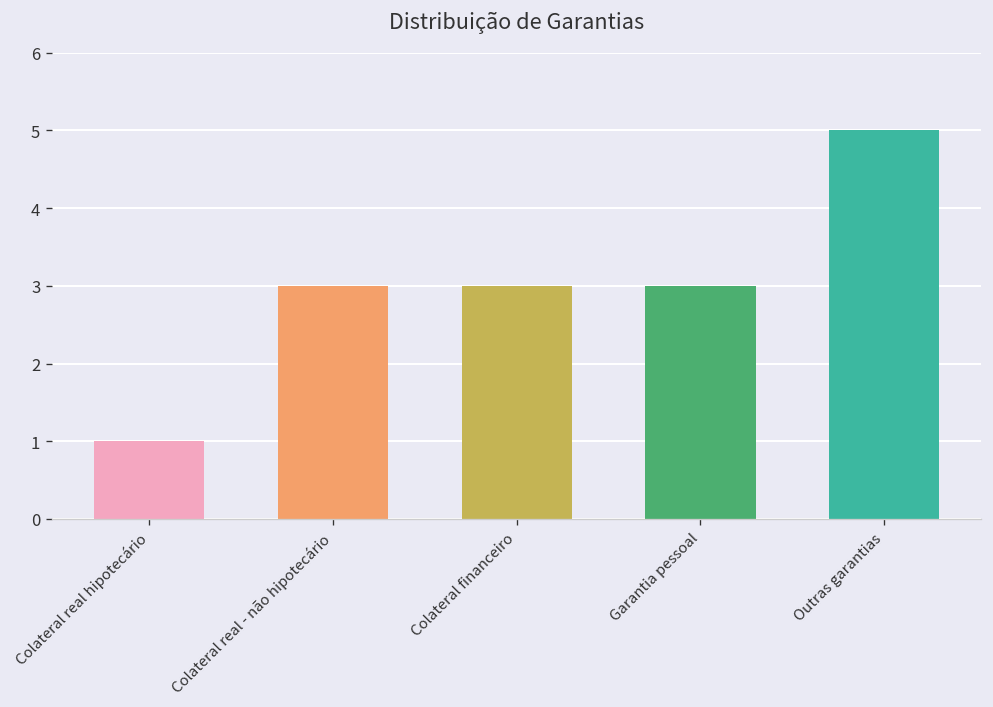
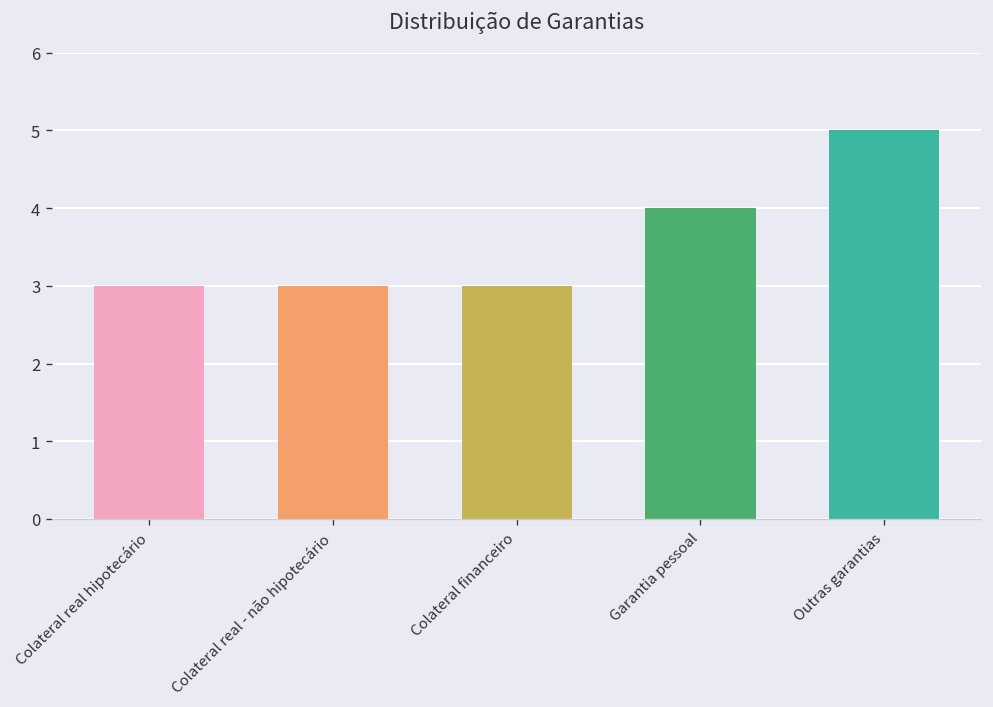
  {
-   "Colateral real hipotecário": 1,
+   "Colateral real hipotecário": 3,
    "Colateral real - não hipotecário": 3,
    "Colateral financeiro": 3,
-   "Garantia pessoal": 3,
+   "Garantia pessoal": 4,
    "Outras garantias": 5
  }
